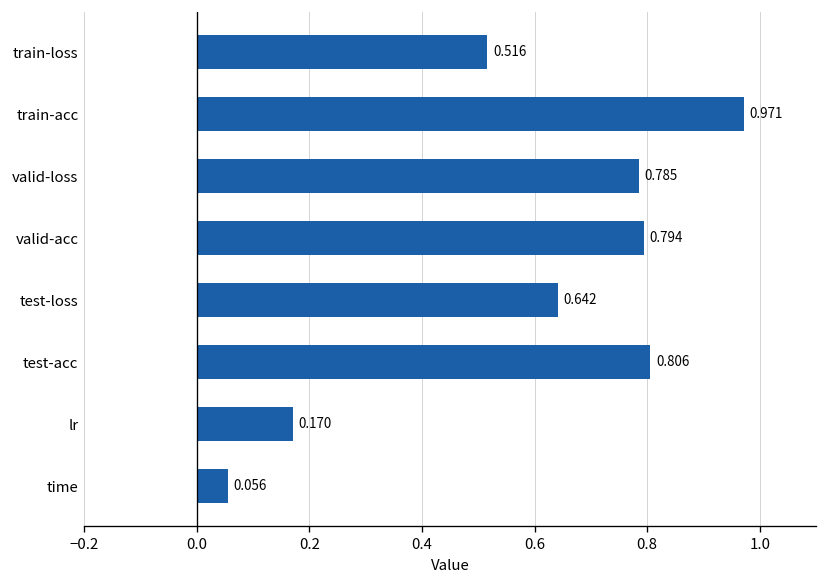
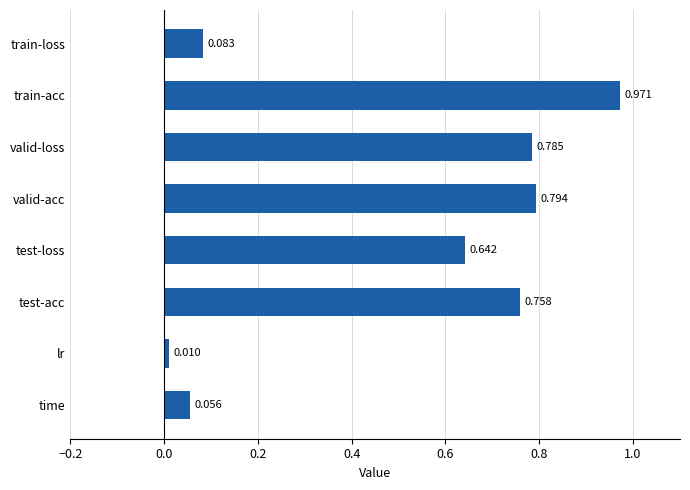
  {
-   "train-loss": 0.516,
+   "train-loss": 0.083,
    "train-acc": 0.971,
    "valid-loss": 0.785,
    "valid-acc": 0.794,
    "test-loss": 0.642,
-   "test-acc": 0.806,
-   "lr": 0.170,
+   "test-acc": 0.758,
+   "lr": 0.010,
    "time": 0.056
  }
